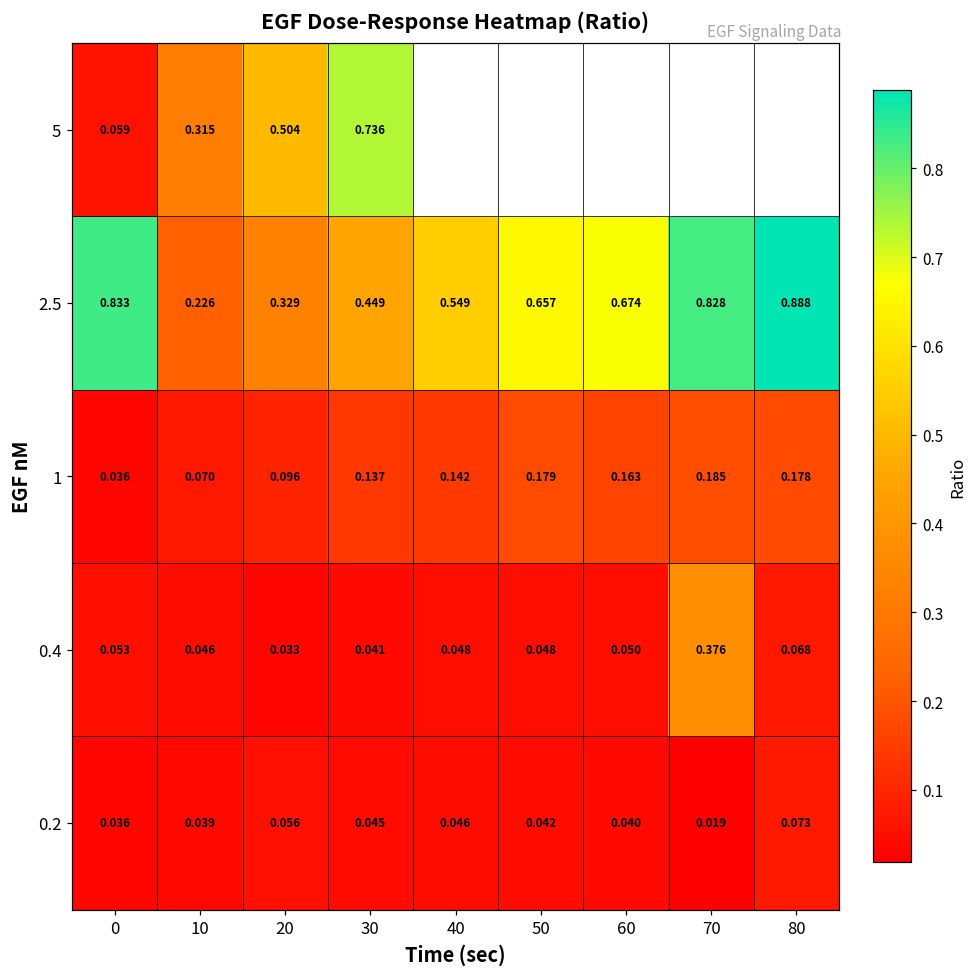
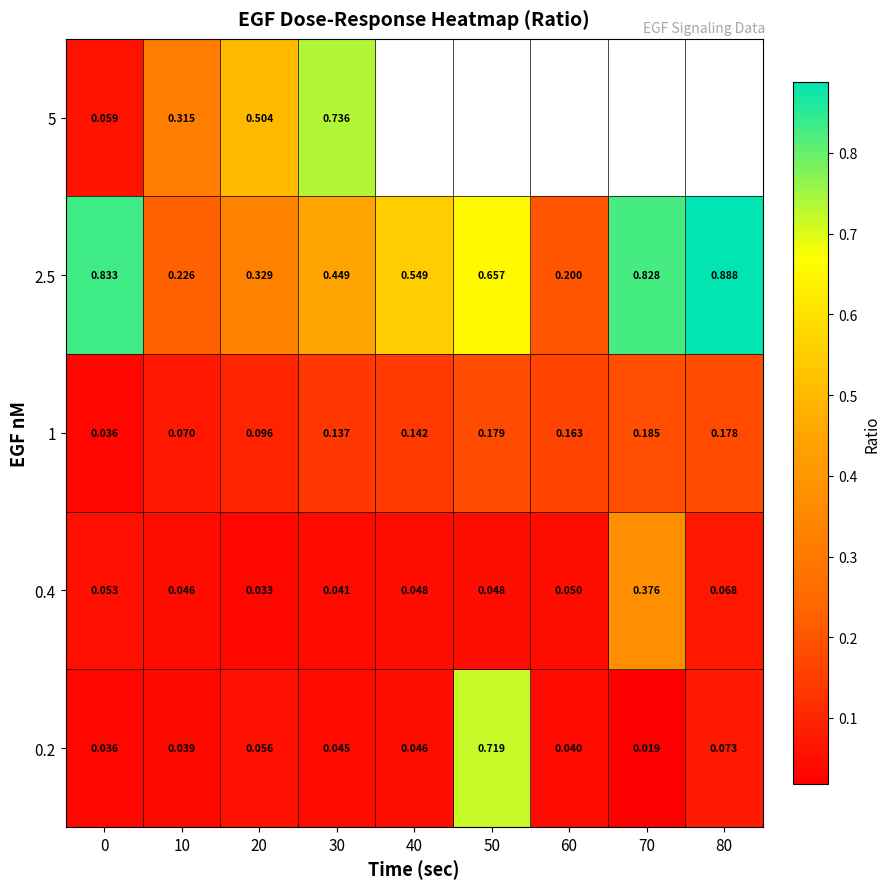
  {
    "5": {
      "0": 0.059,
      "10": 0.315,
      "20": 0.504,
      "30": 0.736
    },
    "2.5": {
      "0": 0.833,
      "10": 0.226,
      "20": 0.329,
      "30": 0.449,
      "40": 0.549,
      "50": 0.657,
-     "60": 0.674,
+     "60": 0.200,
      "70": 0.828,
      "80": 0.888
    },
    "1": {
      "0": 0.036,
      "10": 0.070,
      "20": 0.096,
      "30": 0.137,
      "40": 0.142,
      "50": 0.179,
      "60": 0.163,
      "70": 0.185,
      "80": 0.178
    },
    "0.4": {
      "0": 0.053,
      "10": 0.046,
      "20": 0.033,
      "30": 0.041,
      "40": 0.048,
      "50": 0.048,
      "60": 0.050,
      "70": 0.376,
      "80": 0.068
    },
    "0.2": {
      "0": 0.036,
      "10": 0.039,
      "20": 0.056,
      "30": 0.045,
      "40": 0.046,
-     "50": 0.042,
+     "50": 0.719,
      "60": 0.040,
      "70": 0.019,
      "80": 0.073
    }
  }
